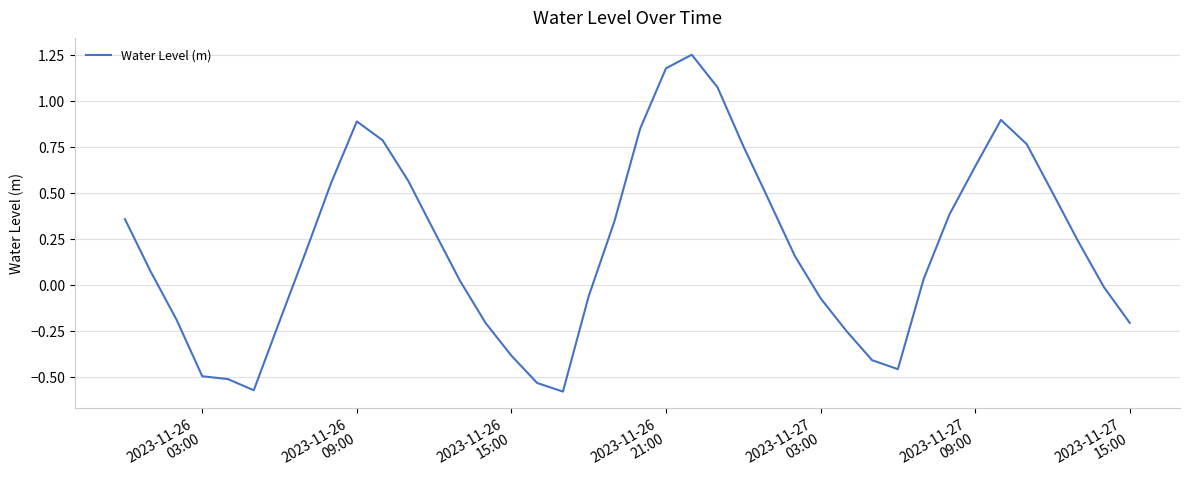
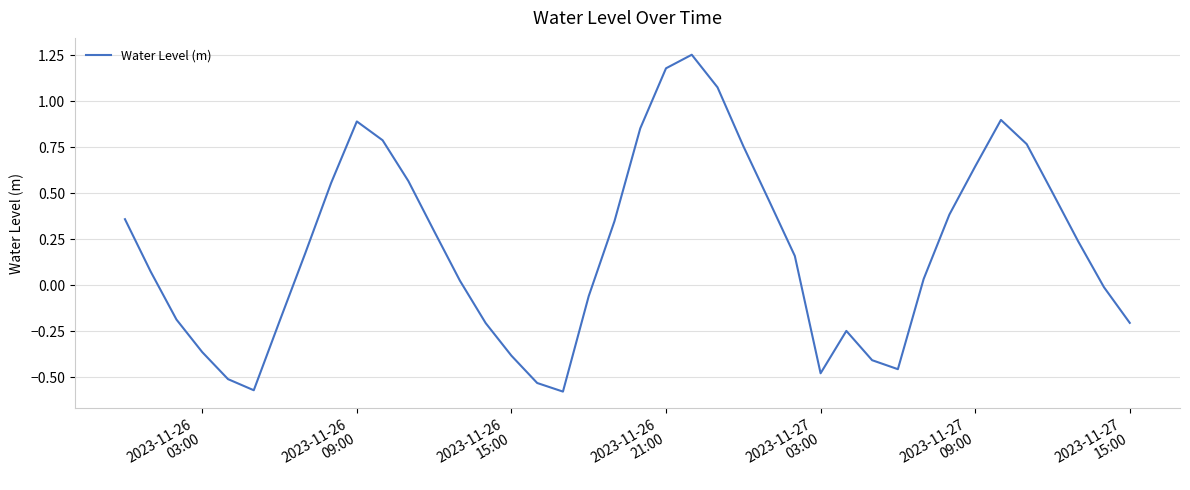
  {
-   "2023-11-26 03:00": -0.50,
+   "2023-11-26 03:00": -0.36,
    "2023-11-26 09:00": 0.89,
    "2023-11-26 15:00": -0.38,
    "2023-11-26 21:00": 1.18,
-   "2023-11-27 03:00": -0.07,
+   "2023-11-27 03:00": -0.48,
    "2023-11-27 09:00": 0.65,
    "2023-11-27 15:00": -0.21
  }
